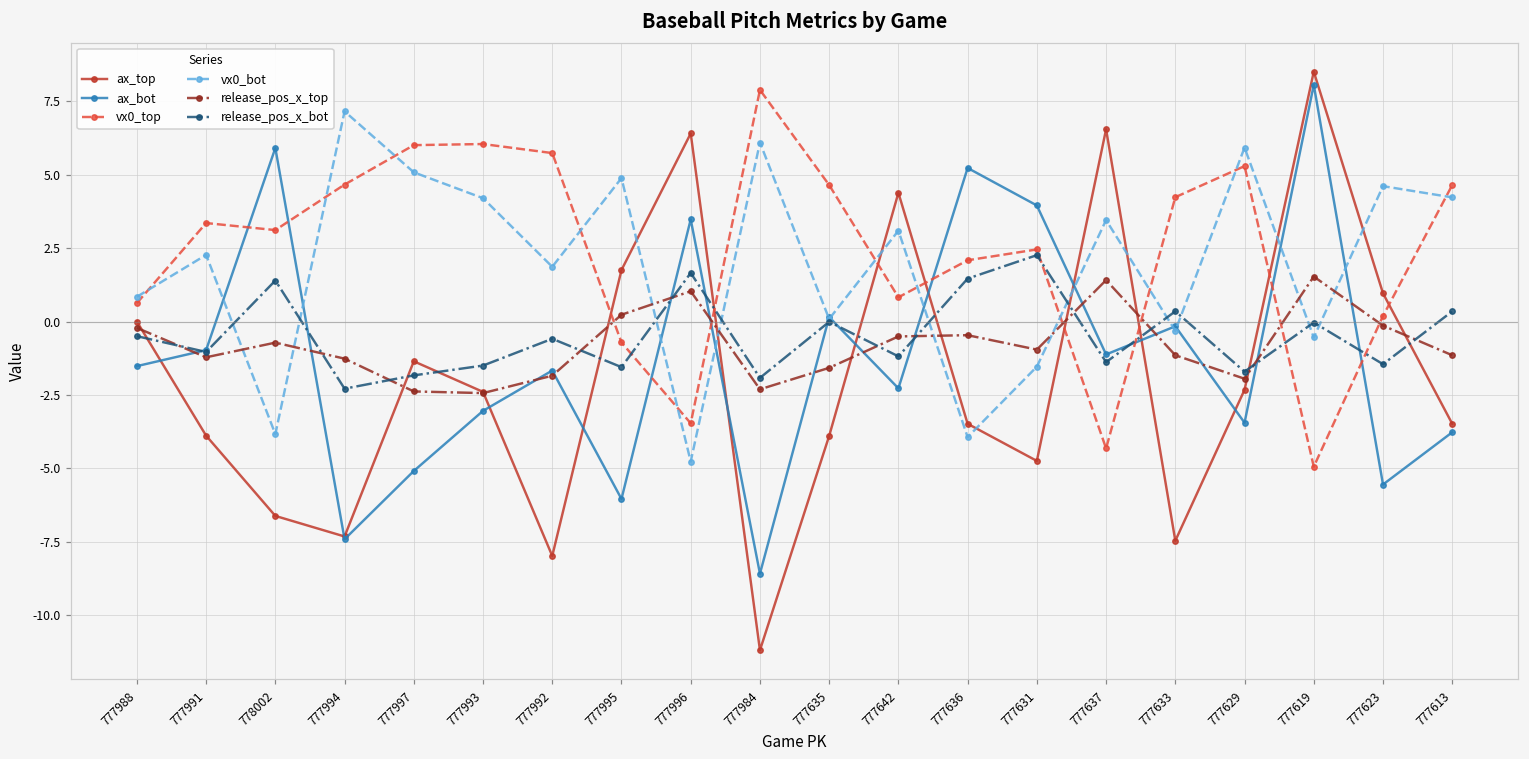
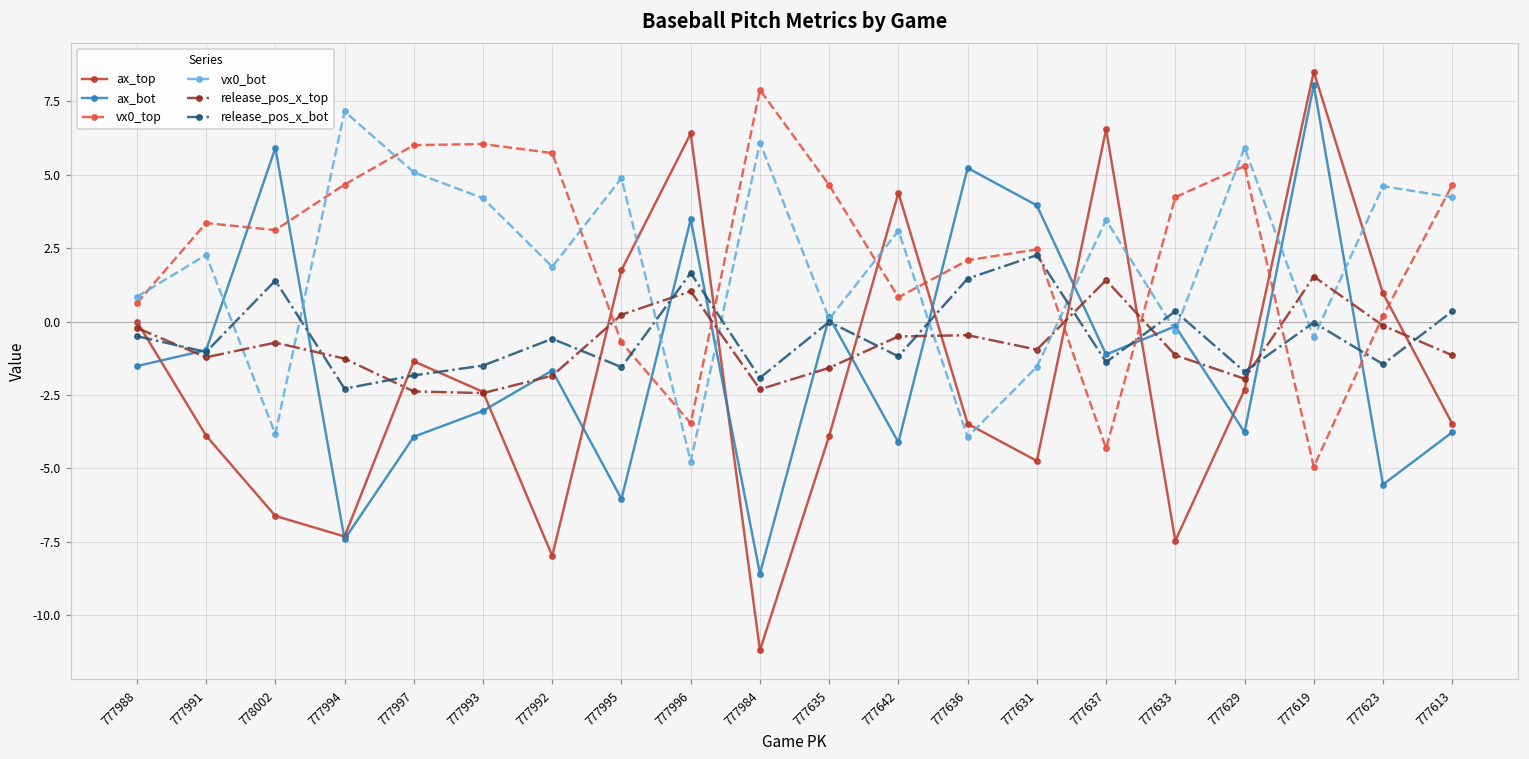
  {
    "ax_bot": {
      "777988": -1.5,
      "778002": 5.9,
-     "777997": -5.1,
+     "777997": -3.9,
      "777993": -3.0,
      "777992": -1.7,
      "777995": -6.0,
      "777996": 3.5,
      "777984": -8.6,
-     "777642": -2.3,
+     "777642": -4.1,
      "777636": 5.2,
      "777631": 4.0,
      "777637": -1.1,
      "777633": -0.2,
-     "777629": -3.4,
+     "777629": -3.8,
      "777619": 8.1,
      "777623": -5.5,
      "777613": -3.8
    },
    "vx0_bot": {
      "777988": 0.8,
      "777991": 2.3,
      "778002": -3.8,
      "777994": 7.2,
      "777997": 5.1,
      "777993": 4.2,
      "777992": 1.9,
      "777995": 4.9,
      "777996": -4.8,
      "777984": 6.1,
      "777642": 3.1,
      "777636": -3.9,
      "777631": -1.5,
      "777637": 3.5,
      "777633": -0.3,
      "777629": 5.9,
      "777619": -0.5,
      "777623": 4.6,
      "777613": 4.2
    },
    "release_pos_x_bot": {
      "777988": -0.5,
      "778002": 1.4,
      "777994": -2.3,
      "777997": -1.8,
      "777993": -1.5,
      "777992": -0.6,
      "777995": -1.6,
      "777996": 1.7,
      "777984": -1.9,
      "777635": 0.0,
      "777642": -1.2,
      "777636": 1.5,
      "777631": 2.3,
      "777637": -1.4,
      "777633": 0.3,
      "777629": -1.7,
      "777619": 0.0,
      "777623": -1.5,
      "777613": 0.3
    }
  }
